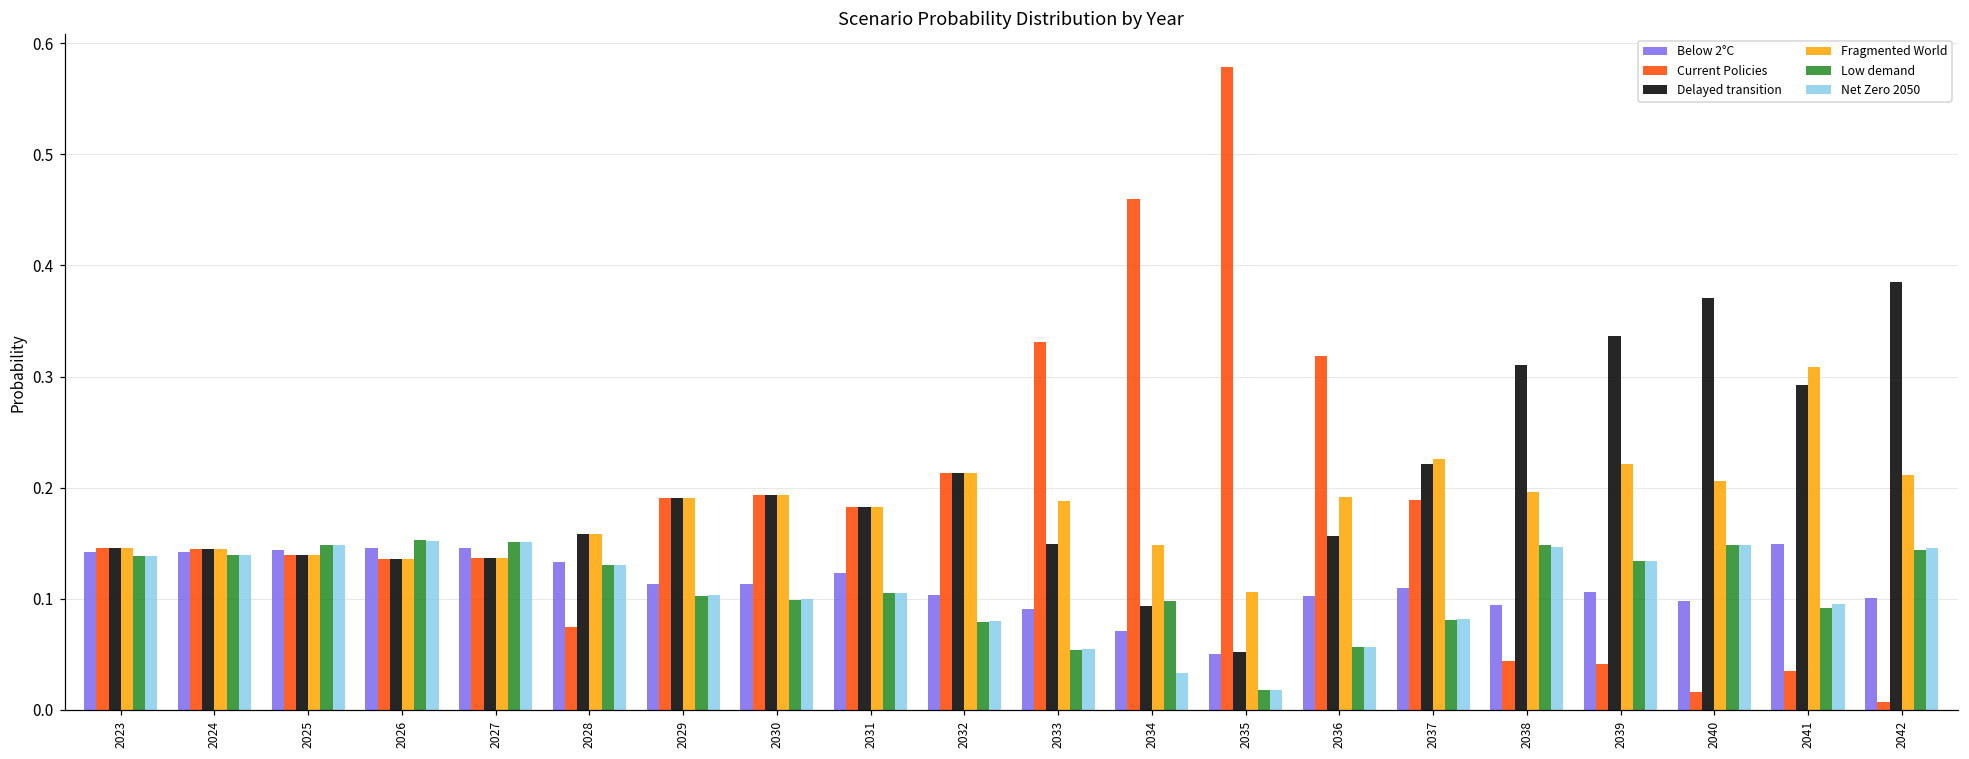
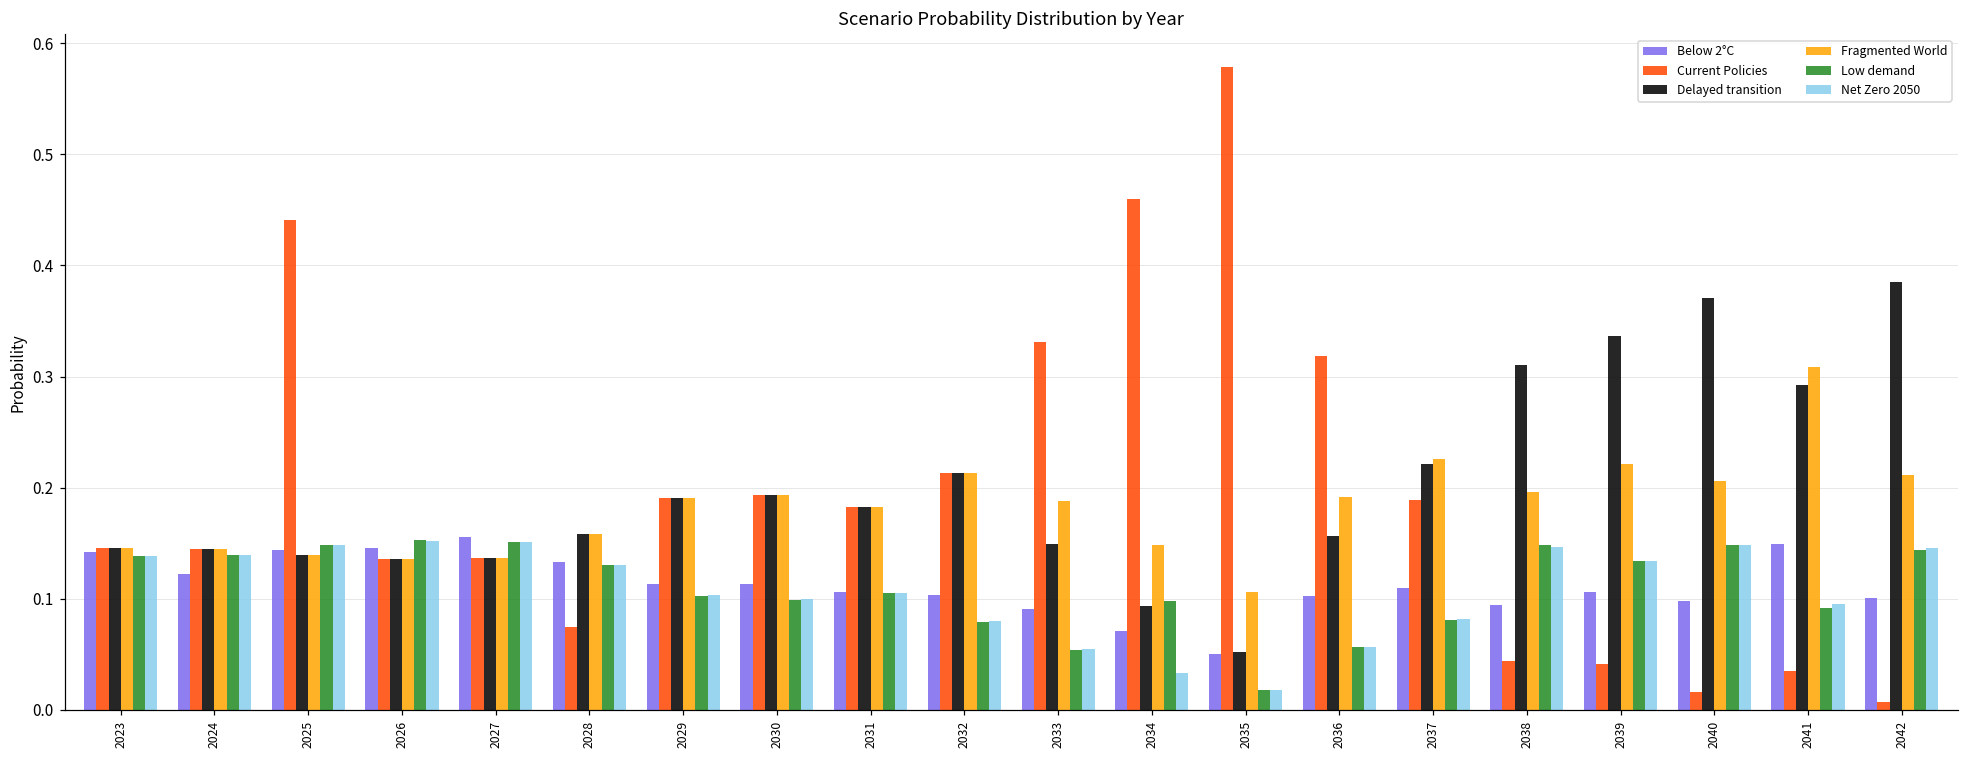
  {
    "Below 2°C": {
      "2023": 0.142,
-     "2024": 0.143,
+     "2024": 0.123,
      "2025": 0.144,
      "2026": 0.145,
-     "2027": 0.145,
+     "2027": 0.156,
      "2028": 0.133,
      "2029": 0.113,
      "2030": 0.113,
-     "2031": 0.123,
+     "2031": 0.107,
      "2032": 0.104,
      "2033": 0.091,
      "2034": 0.071,
      "2035": 0.051,
      "2036": 0.103,
      "2037": 0.110,
      "2038": 0.094,
      "2039": 0.106,
      "2040": 0.098,
      "2041": 0.149,
      "2042": 0.101
    },
    "Current Policies": {
      "2023": 0.146,
      "2024": 0.145,
-     "2025": 0.139,
+     "2025": 0.441,
      "2026": 0.136,
      "2027": 0.137,
      "2028": 0.075,
      "2029": 0.191,
      "2030": 0.193,
      "2031": 0.183,
      "2032": 0.213,
      "2033": 0.331,
      "2034": 0.460,
      "2035": 0.579,
      "2036": 0.318,
      "2037": 0.189,
      "2038": 0.044,
      "2039": 0.041,
      "2040": 0.016,
      "2041": 0.035,
      "2042": 0.007
    },
    "Delayed transition": {
      "2023": 0.146,
      "2024": 0.145,
      "2025": 0.139,
      "2026": 0.136,
      "2027": 0.137,
      "2028": 0.159,
      "2029": 0.191,
      "2030": 0.193,
      "2031": 0.183,
      "2032": 0.213,
      "2033": 0.149,
      "2034": 0.094,
      "2035": 0.053,
      "2036": 0.156,
      "2037": 0.222,
      "2038": 0.310,
      "2039": 0.337,
      "2040": 0.371,
      "2041": 0.292,
      "2042": 0.385
    },
    "Fragmented World": {
      "2023": 0.146,
      "2024": 0.145,
      "2025": 0.139,
      "2026": 0.136,
      "2027": 0.137,
      "2028": 0.159,
      "2029": 0.191,
      "2030": 0.193,
      "2031": 0.183,
      "2032": 0.213,
      "2033": 0.188,
      "2034": 0.149,
      "2035": 0.107,
      "2036": 0.192,
      "2037": 0.226,
      "2038": 0.196,
      "2039": 0.221,
      "2040": 0.206,
      "2041": 0.309,
      "2042": 0.211
    },
    "Low demand": {
      "2023": 0.138,
      "2024": 0.139,
      "2025": 0.148,
      "2026": 0.153,
      "2027": 0.151,
      "2028": 0.131,
      "2029": 0.103,
      "2030": 0.099,
      "2031": 0.105,
      "2032": 0.079,
      "2033": 0.054,
      "2034": 0.098,
      "2035": 0.018,
      "2036": 0.057,
      "2037": 0.081,
      "2038": 0.148,
      "2039": 0.134,
      "2040": 0.149,
      "2041": 0.092,
      "2042": 0.144
    },
    "Net Zero 2050": {
      "2023": 0.139,
      "2024": 0.140,
      "2025": 0.148,
      "2026": 0.152,
      "2027": 0.151,
      "2028": 0.131,
      "2029": 0.103,
      "2030": 0.099,
      "2031": 0.105,
      "2032": 0.080,
      "2033": 0.055,
      "2034": 0.034,
      "2035": 0.018,
      "2036": 0.057,
      "2037": 0.082,
      "2038": 0.146,
      "2039": 0.134,
      "2040": 0.149,
      "2041": 0.095,
      "2042": 0.146
    }
  }
